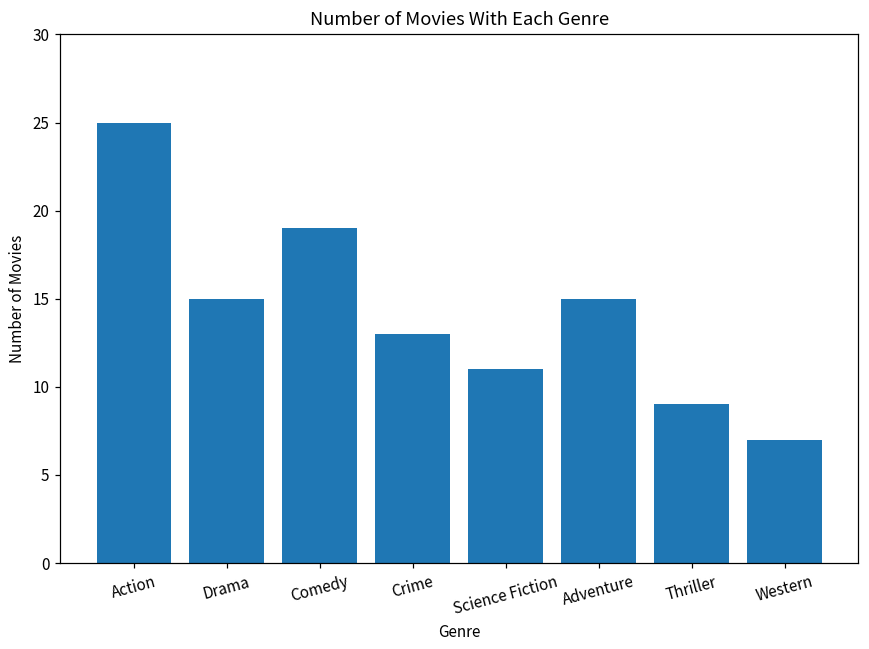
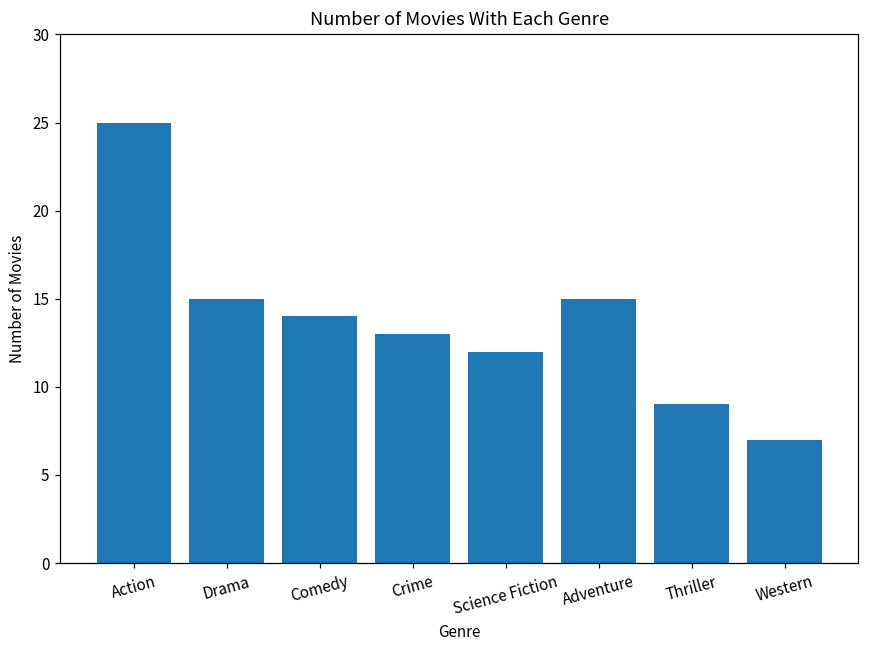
  {
    "Action": 25,
    "Drama": 15,
-   "Comedy": 19,
+   "Comedy": 14,
    "Crime": 13,
-   "Science Fiction": 11,
+   "Science Fiction": 12,
    "Adventure": 15,
    "Thriller": 9,
    "Western": 7
  }
